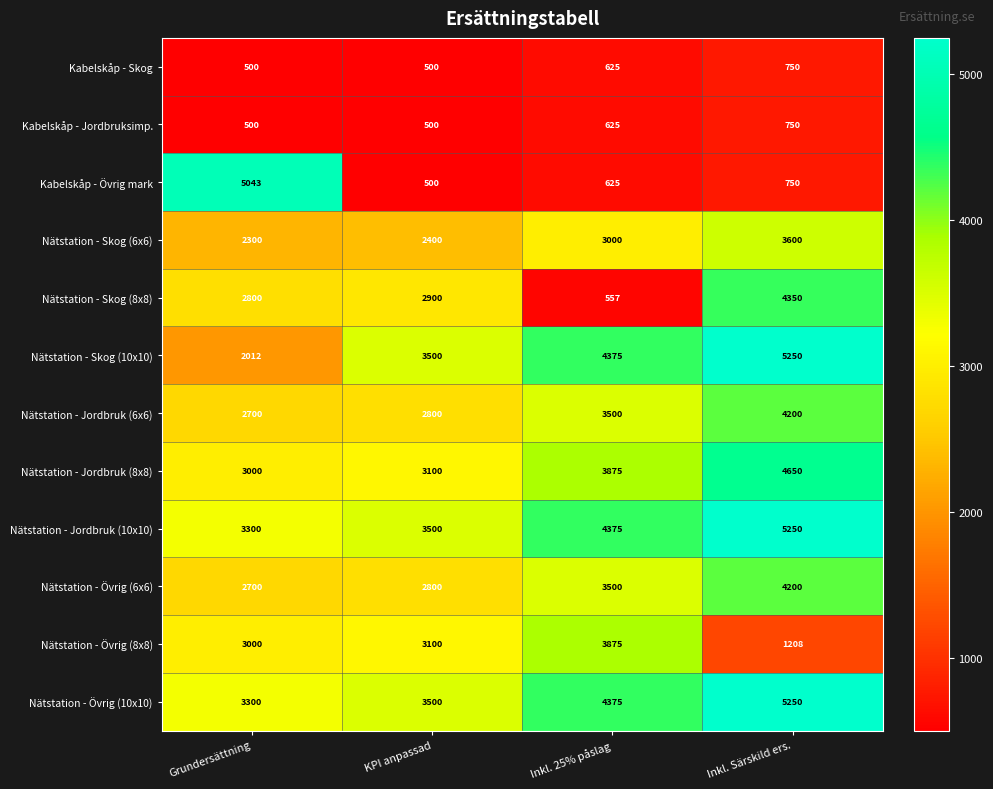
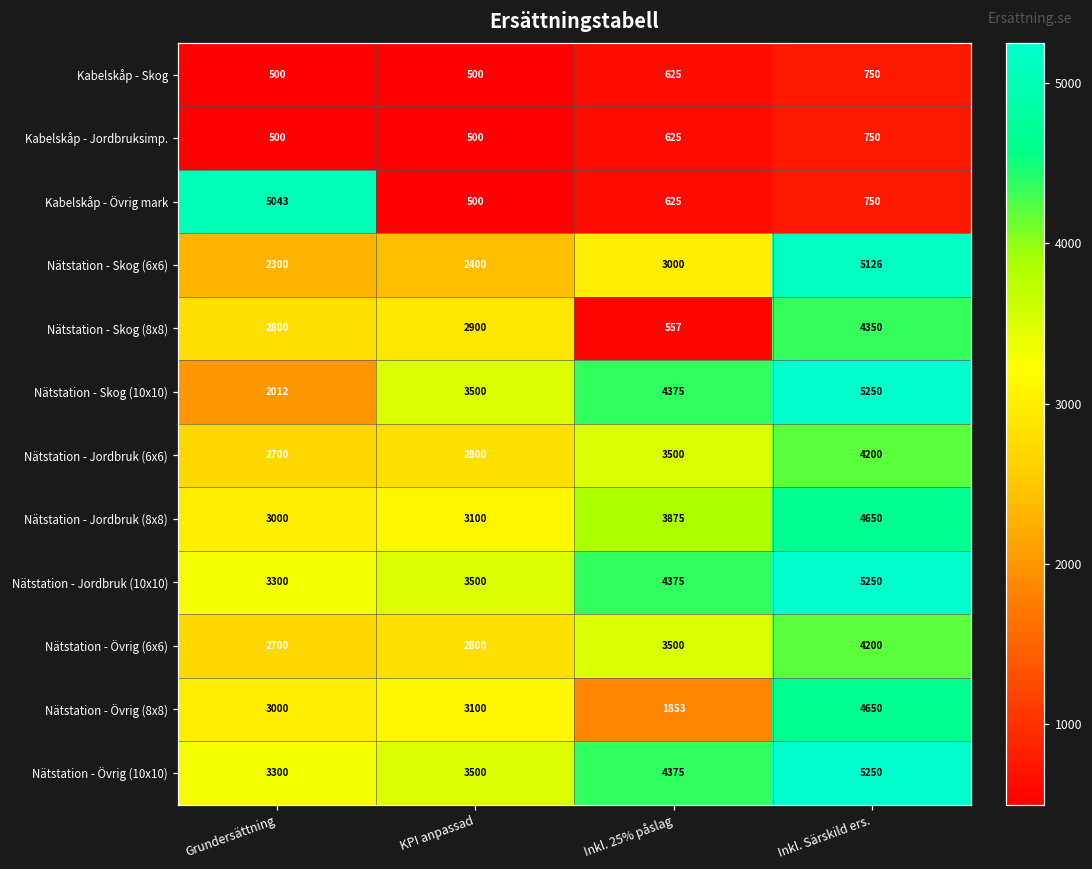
  {
    "Kabelskåp - Skog": {
      "Grundersättning": 500,
      "KPI anpassad": 500,
      "Inkl. 25% påslag": 625,
      "Inkl. Särskild ers.": 750
    },
    "Kabelskåp - Jordbruksimp.": {
      "Grundersättning": 500,
      "KPI anpassad": 500,
      "Inkl. 25% påslag": 625,
      "Inkl. Särskild ers.": 750
    },
    "Kabelskåp - Övrig mark": {
      "Grundersättning": 5043,
      "KPI anpassad": 500,
      "Inkl. 25% påslag": 625,
      "Inkl. Särskild ers.": 750
    },
    "Nätstation - Skog (6x6)": {
      "Grundersättning": 2300,
      "KPI anpassad": 2400,
      "Inkl. 25% påslag": 3000,
-     "Inkl. Särskild ers.": 3600
+     "Inkl. Särskild ers.": 5126
    },
    "Nätstation - Skog (8x8)": {
      "Grundersättning": 2800,
      "KPI anpassad": 2900,
      "Inkl. 25% påslag": 557,
      "Inkl. Särskild ers.": 4350
    },
    "Nätstation - Skog (10x10)": {
      "Grundersättning": 2012,
      "KPI anpassad": 3500,
      "Inkl. 25% påslag": 4375,
      "Inkl. Särskild ers.": 5250
    },
    "Nätstation - Jordbruk (6x6)": {
      "Grundersättning": 2700,
      "KPI anpassad": 2800,
      "Inkl. 25% påslag": 3500,
      "Inkl. Särskild ers.": 4200
    },
    "Nätstation - Jordbruk (8x8)": {
      "Grundersättning": 3000,
      "KPI anpassad": 3100,
      "Inkl. 25% påslag": 3875,
      "Inkl. Särskild ers.": 4650
    },
    "Nätstation - Jordbruk (10x10)": {
      "Grundersättning": 3300,
      "KPI anpassad": 3500,
      "Inkl. 25% påslag": 4375,
      "Inkl. Särskild ers.": 5250
    },
    "Nätstation - Övrig (6x6)": {
      "Grundersättning": 2700,
      "KPI anpassad": 2800,
      "Inkl. 25% påslag": 3500,
      "Inkl. Särskild ers.": 4200
    },
    "Nätstation - Övrig (8x8)": {
      "Grundersättning": 3000,
      "KPI anpassad": 3100,
-     "Inkl. 25% påslag": 3875,
-     "Inkl. Särskild ers.": 1208
+     "Inkl. 25% påslag": 1853,
+     "Inkl. Särskild ers.": 4650
    },
    "Nätstation - Övrig (10x10)": {
      "Grundersättning": 3300,
      "KPI anpassad": 3500,
      "Inkl. 25% påslag": 4375,
      "Inkl. Särskild ers.": 5250
    }
  }
